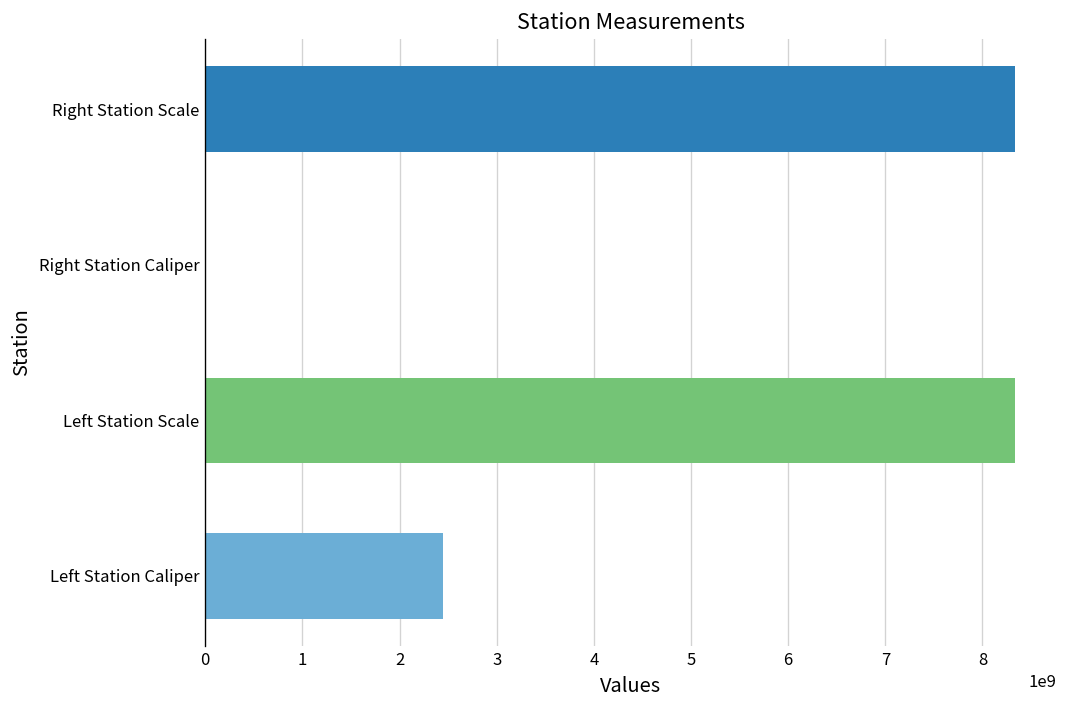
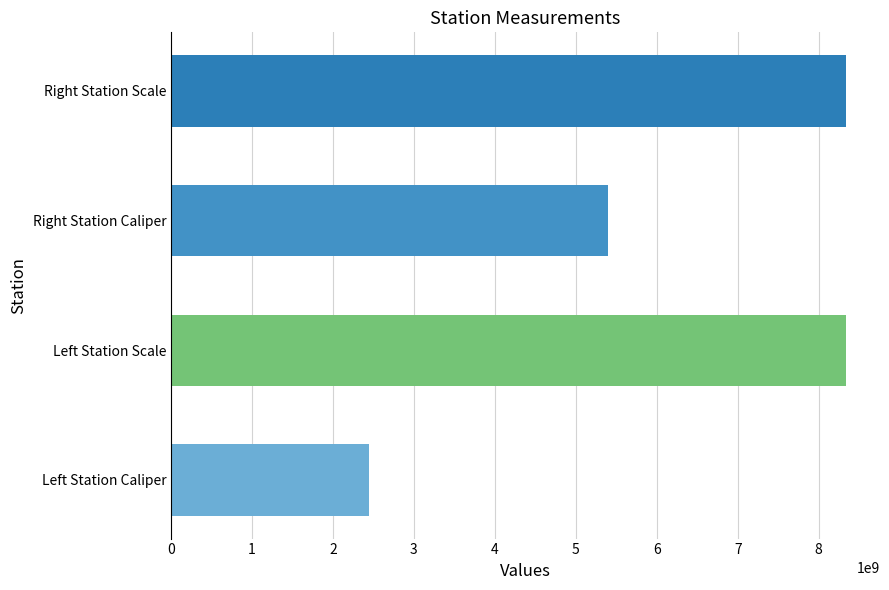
  {
    "Right Station Scale": 8300000000,
-   "Right Station Caliper": 0,
+   "Right Station Caliper": 5400000000,
    "Left Station Scale": 8300000000,
    "Left Station Caliper": 2400000000
  }
